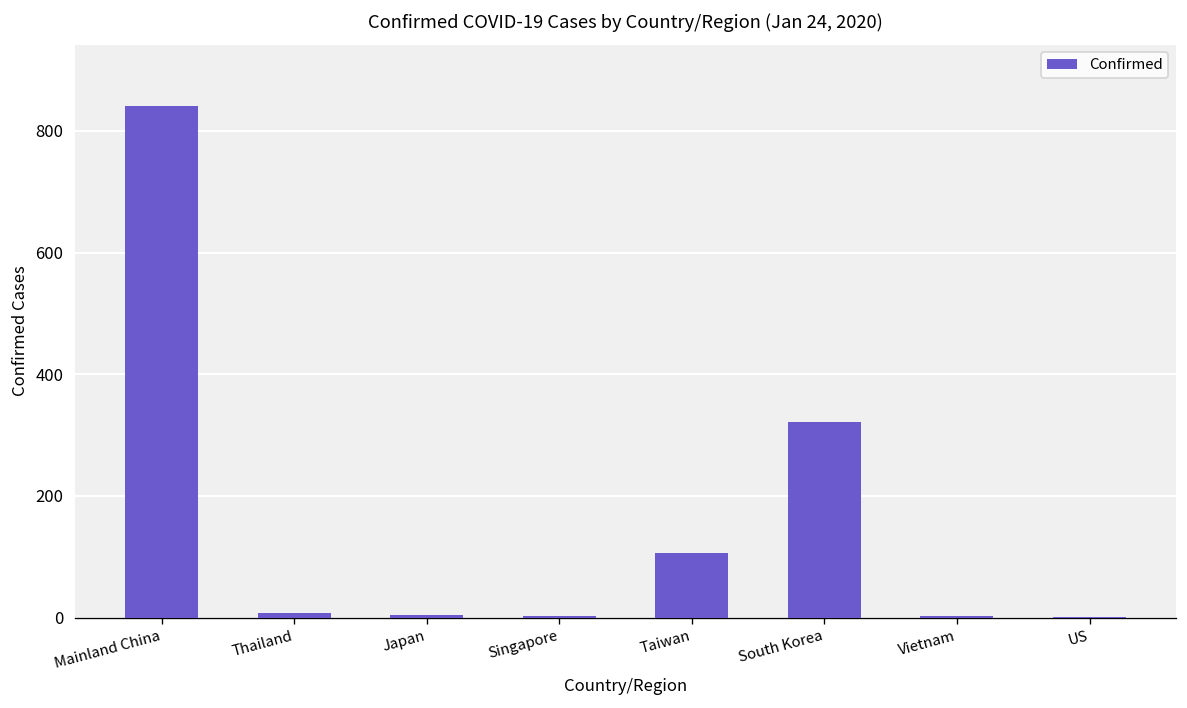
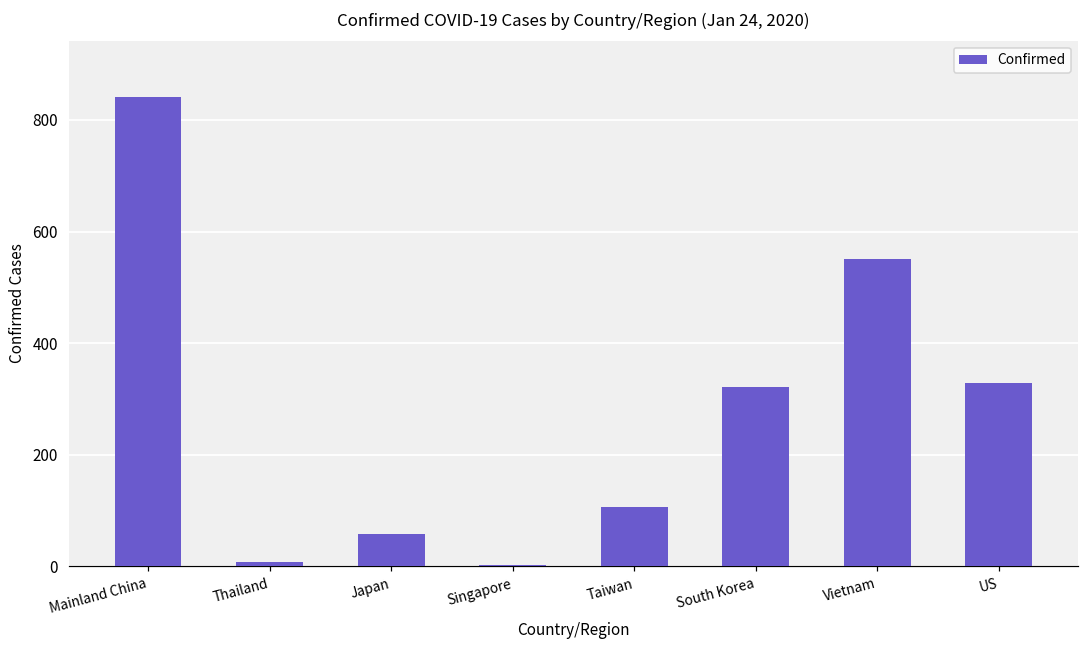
  {
    "Mainland China": 840,
    "Thailand": 10,
-   "Japan": 10,
+   "Japan": 60,
    "Taiwan": 110,
    "South Korea": 320,
-   "Vietnam": 0,
-   "US": 0
+   "Vietnam": 550,
+   "US": 330
  }
